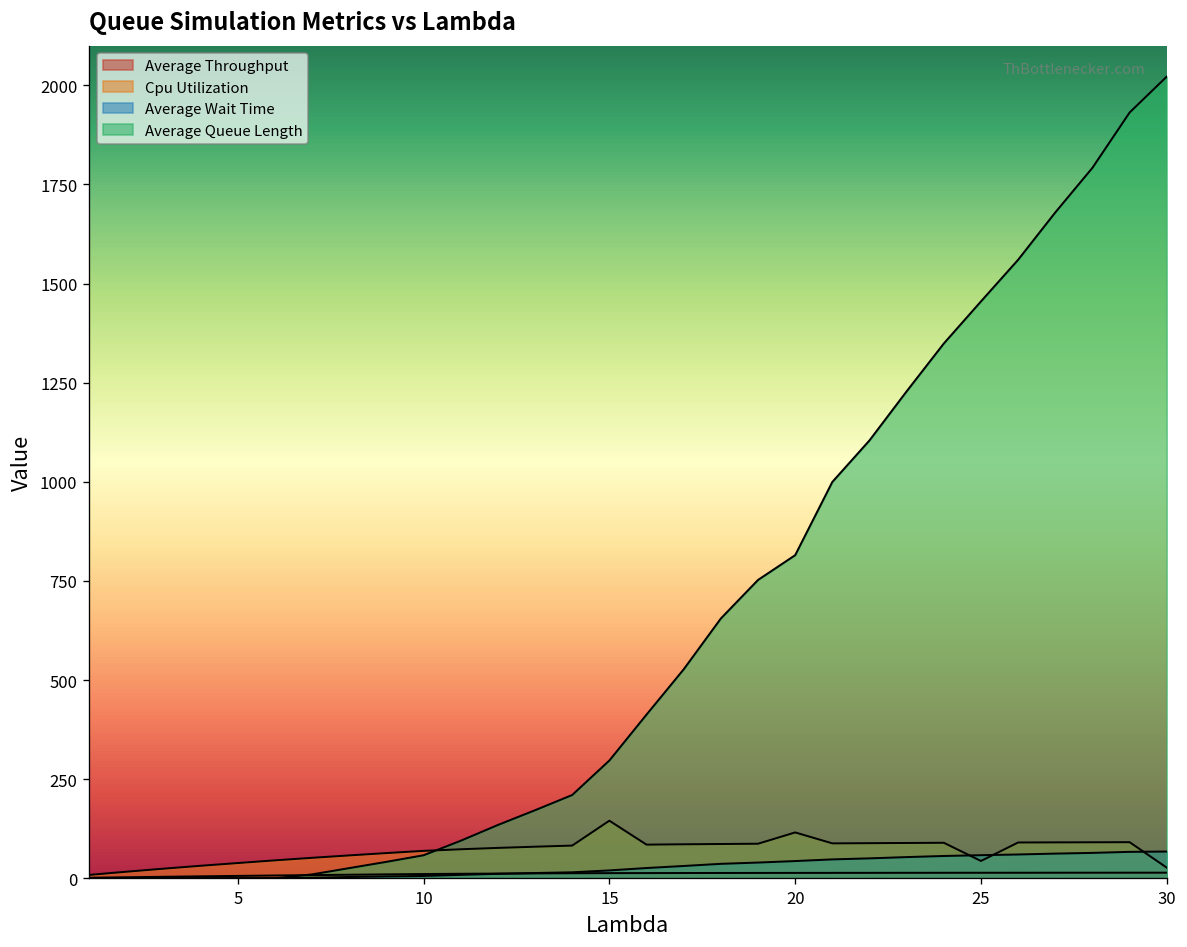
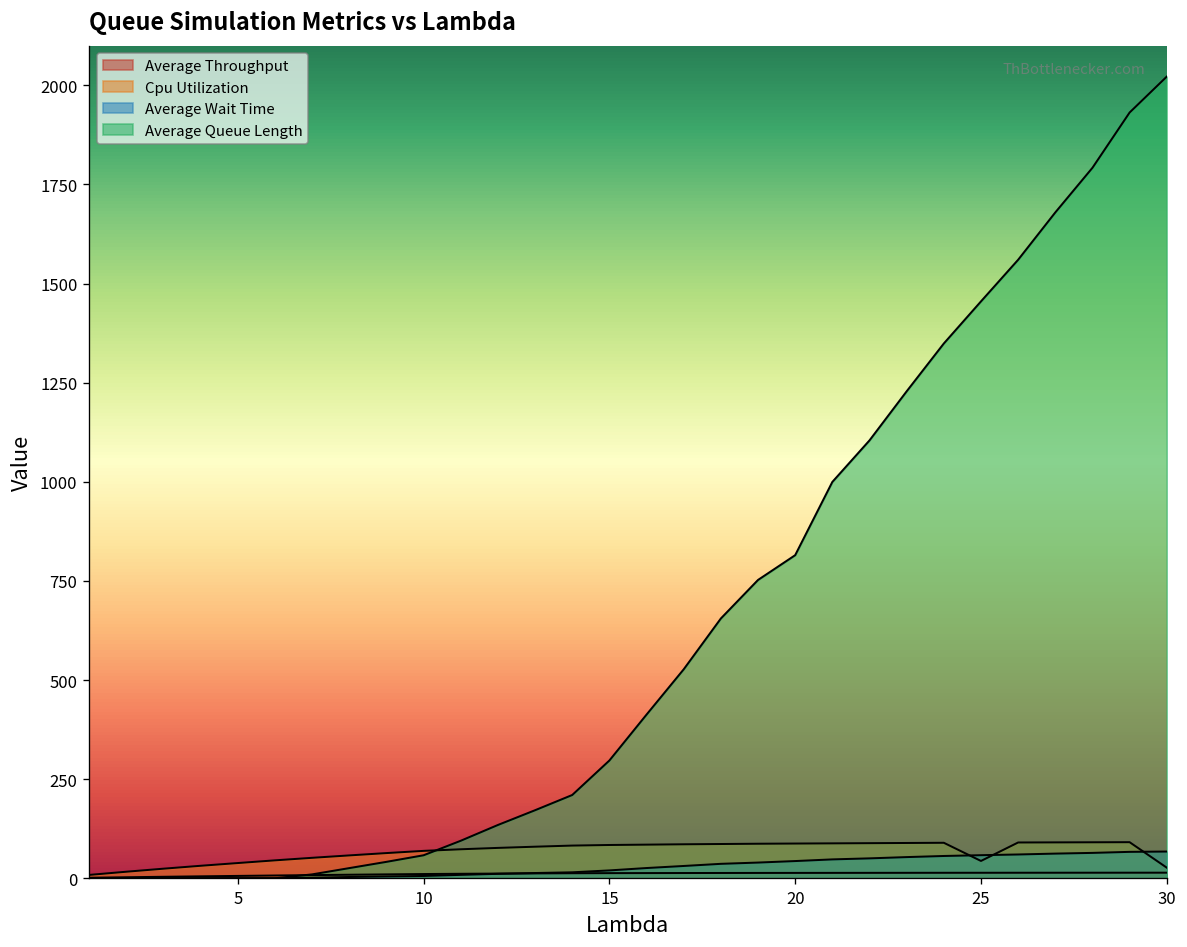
  {
    "Average Throughput": {
      "20": 10,
      "25": 10,
      "30": 10
    },
    "Cpu Utilization": {
      "5": 40,
      "10": 70,
-     "15": 150,
-     "20": 120,
+     "15": 80,
+     "20": 90,
      "25": 40,
      "30": 30
    },
    "Average Wait Time": {
      "20": 40,
      "25": 60,
      "30": 70
    },
    "Average Queue Length": {
      "10": 60,
      "15": 300,
      "20": 810,
      "25": 1460,
      "30": 2020
    }
  }
